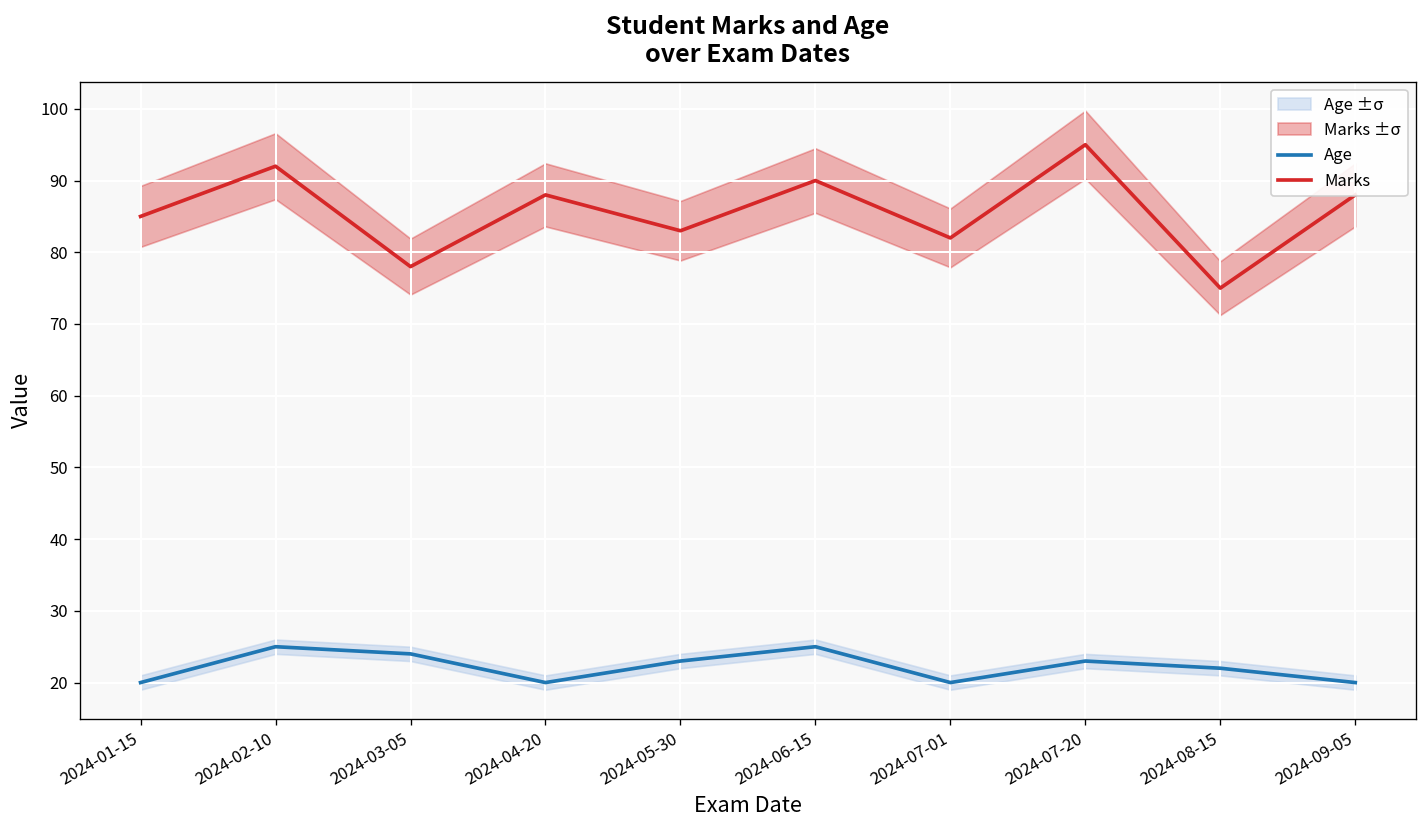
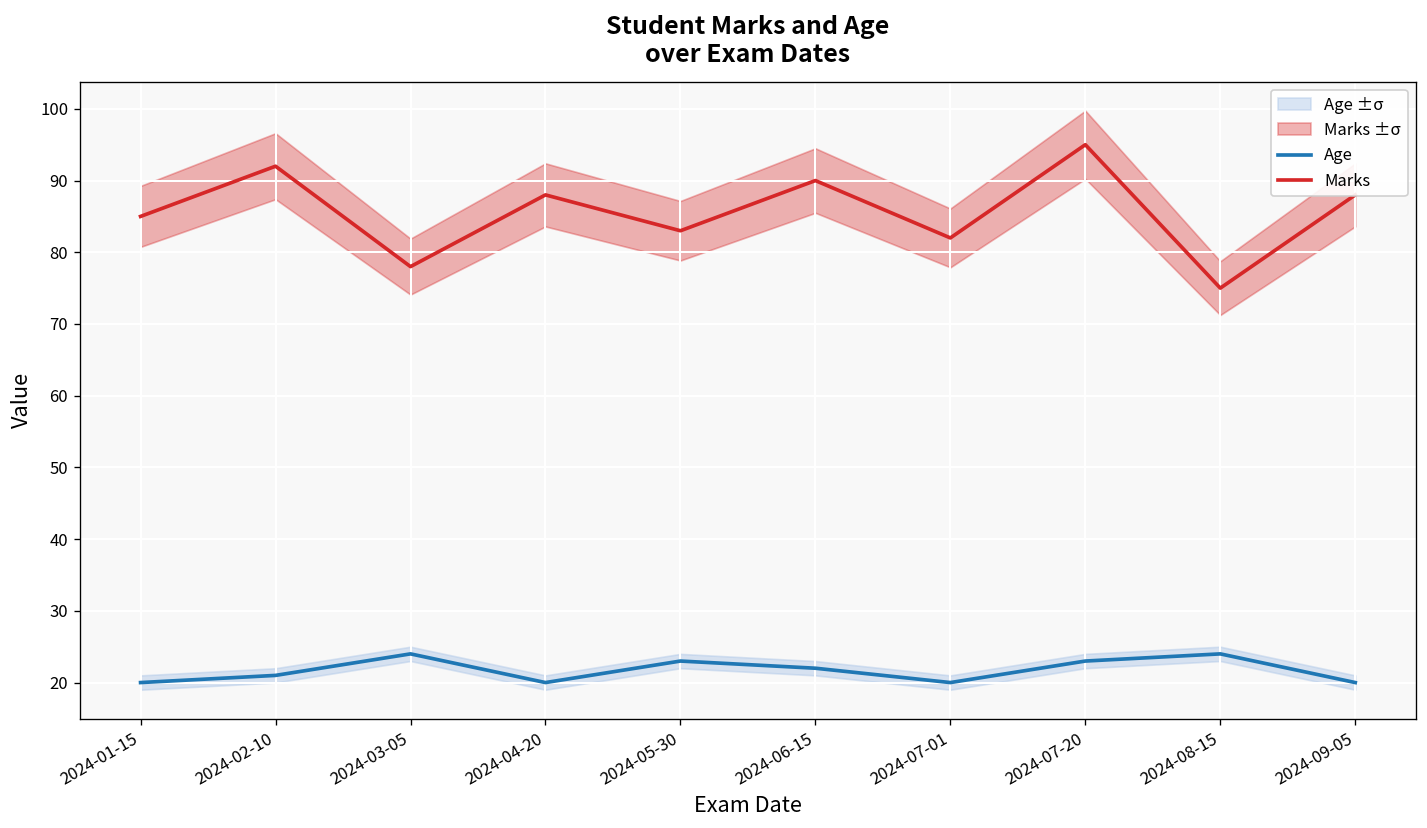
  {
    "Age": {
      "2024-01-15": 20,
-     "2024-02-10": 25,
+     "2024-02-10": 21,
      "2024-03-05": 24,
      "2024-04-20": 20,
      "2024-05-30": 23,
-     "2024-06-15": 25,
+     "2024-06-15": 22,
      "2024-07-01": 20,
      "2024-07-20": 23,
-     "2024-08-15": 22,
+     "2024-08-15": 24,
      "2024-09-05": 20
    }
  }
